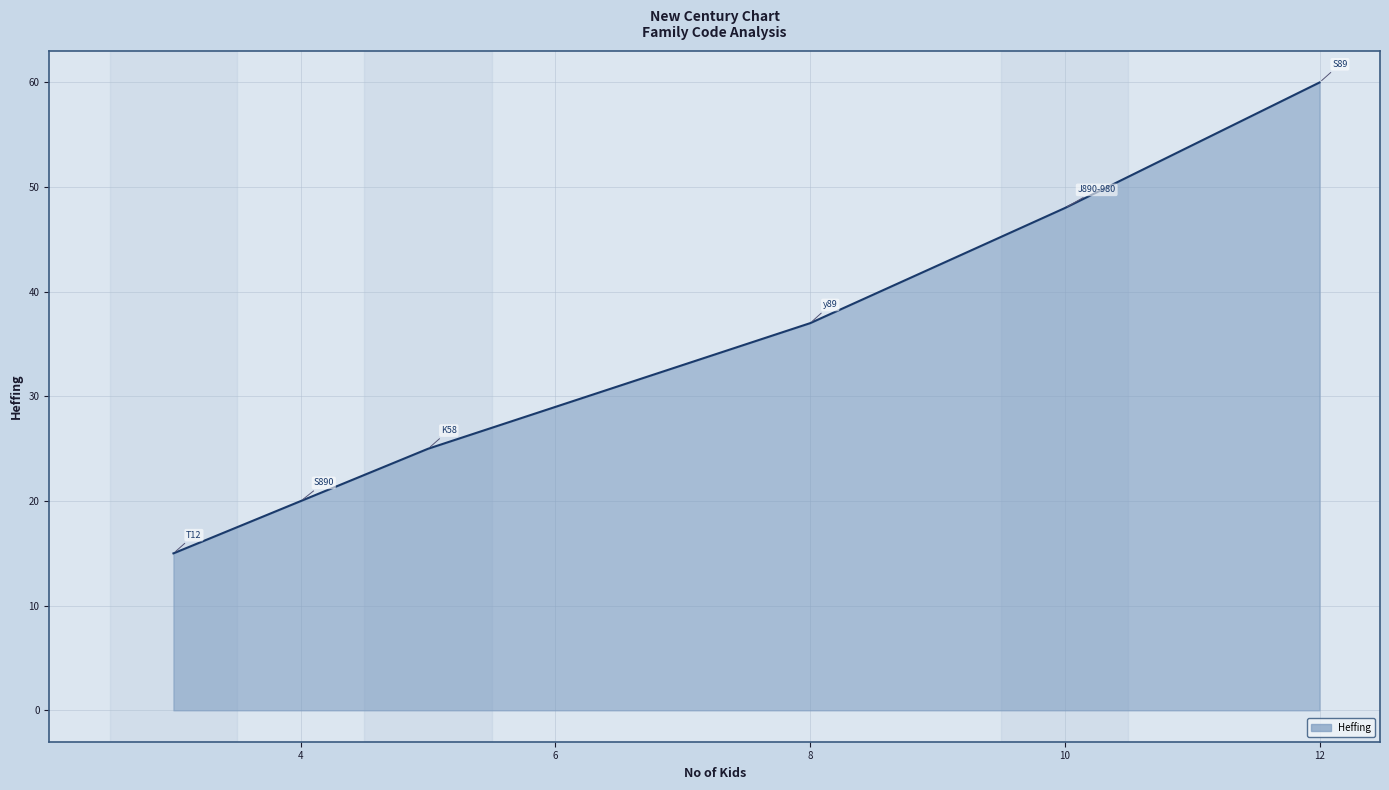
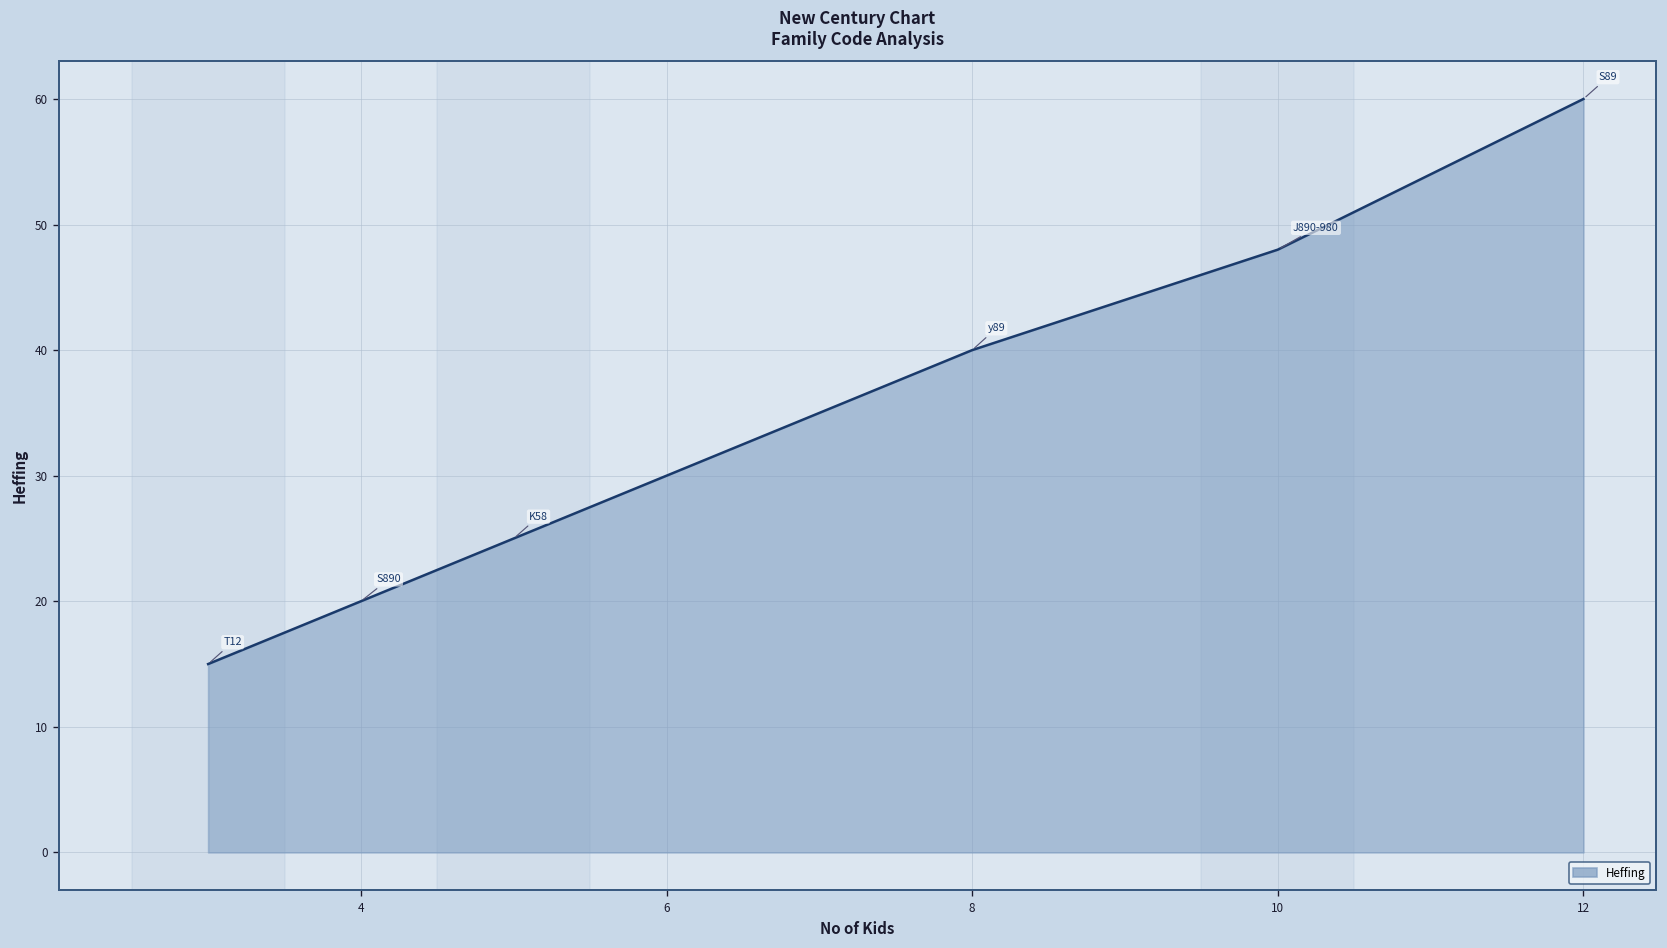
  {
    "4": 20,
-   "8": 37,
+   "8": 40,
    "12": 60
  }
